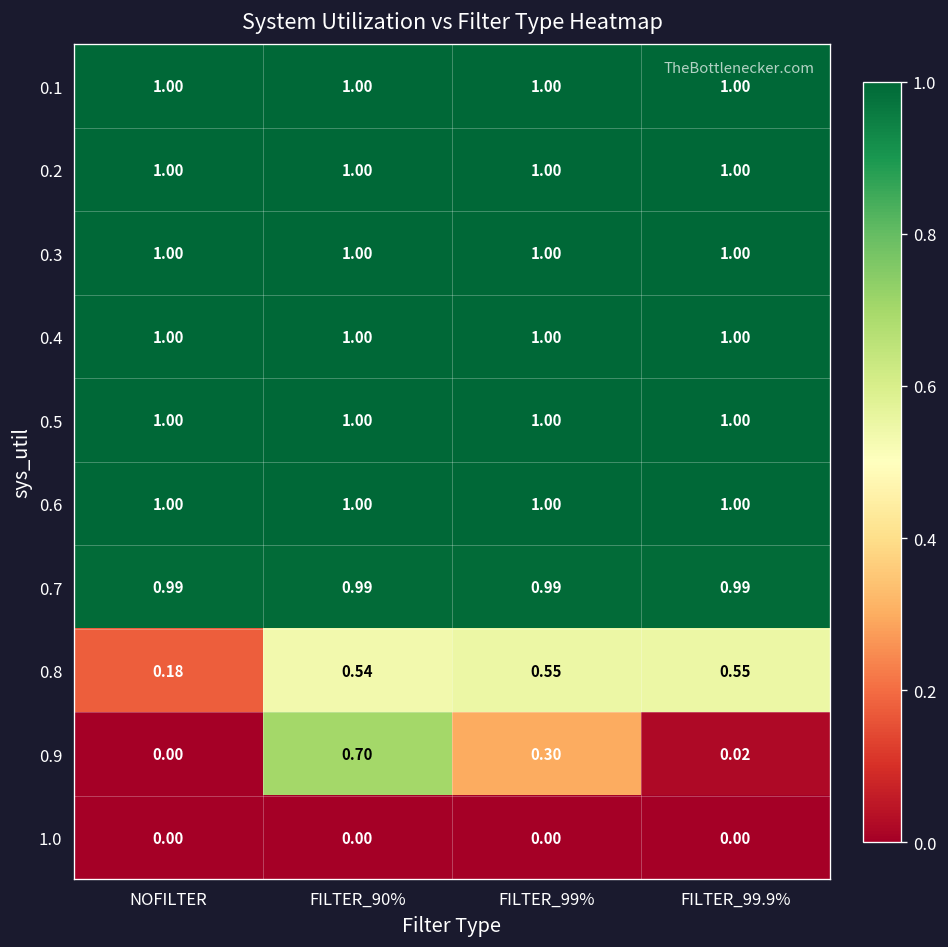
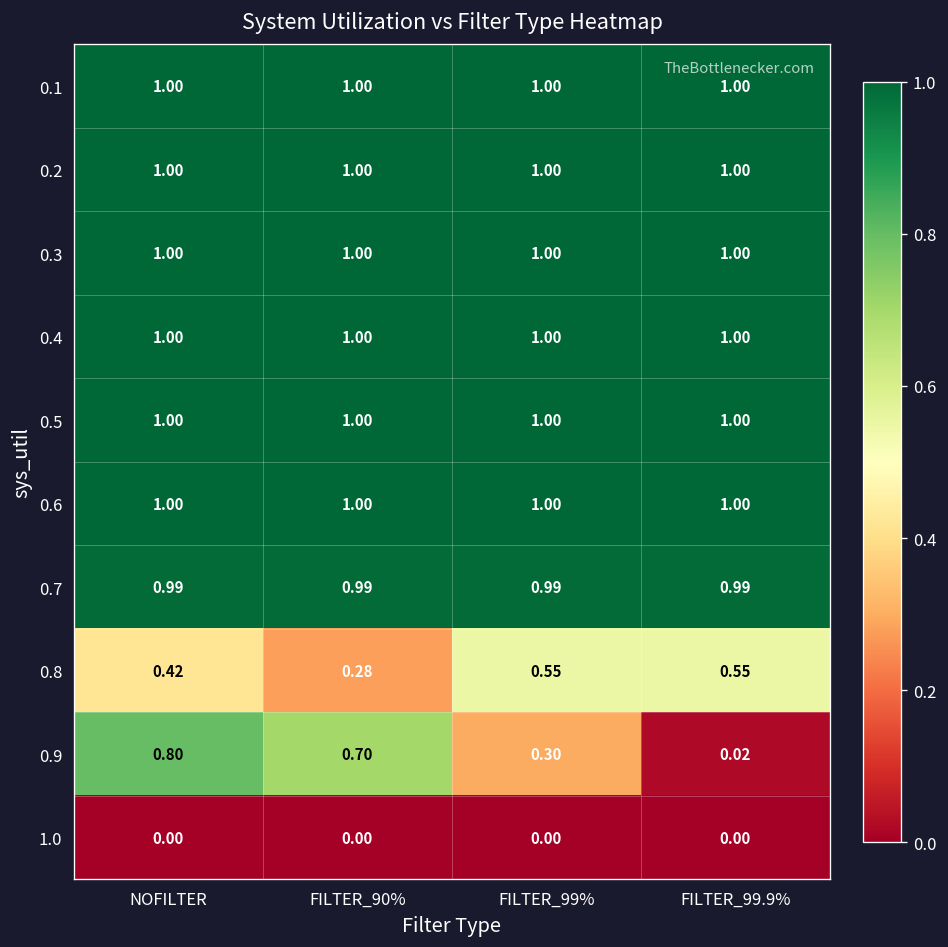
  {
    "0.1": {
      "NOFILTER": 1.00,
      "FILTER_90%": 1.00,
      "FILTER_99%": 1.00
    },
    "0.2": {
      "NOFILTER": 1.00,
      "FILTER_90%": 1.00,
      "FILTER_99%": 1.00,
      "FILTER_99.9%": 1.00
    },
    "0.3": {
      "NOFILTER": 1.00,
      "FILTER_90%": 1.00,
      "FILTER_99%": 1.00,
      "FILTER_99.9%": 1.00
    },
    "0.4": {
      "NOFILTER": 1.00,
      "FILTER_90%": 1.00,
      "FILTER_99%": 1.00,
      "FILTER_99.9%": 1.00
    },
    "0.5": {
      "NOFILTER": 1.00,
      "FILTER_90%": 1.00,
      "FILTER_99%": 1.00,
      "FILTER_99.9%": 1.00
    },
    "0.6": {
      "NOFILTER": 1.00,
      "FILTER_90%": 1.00,
      "FILTER_99%": 1.00,
      "FILTER_99.9%": 1.00
    },
    "0.7": {
      "NOFILTER": 0.99,
      "FILTER_90%": 0.99,
      "FILTER_99%": 0.99,
      "FILTER_99.9%": 0.99
    },
    "0.8": {
-     "NOFILTER": 0.18,
-     "FILTER_90%": 0.54,
+     "NOFILTER": 0.42,
+     "FILTER_90%": 0.28,
      "FILTER_99%": 0.55,
      "FILTER_99.9%": 0.55
    },
    "0.9": {
-     "NOFILTER": 0.00,
+     "NOFILTER": 0.80,
      "FILTER_90%": 0.70,
      "FILTER_99%": 0.30,
      "FILTER_99.9%": 0.02
    },
    "1.0": {
      "NOFILTER": 0.00,
      "FILTER_90%": 0.00,
      "FILTER_99%": 0.00,
      "FILTER_99.9%": 0.00
    }
  }
